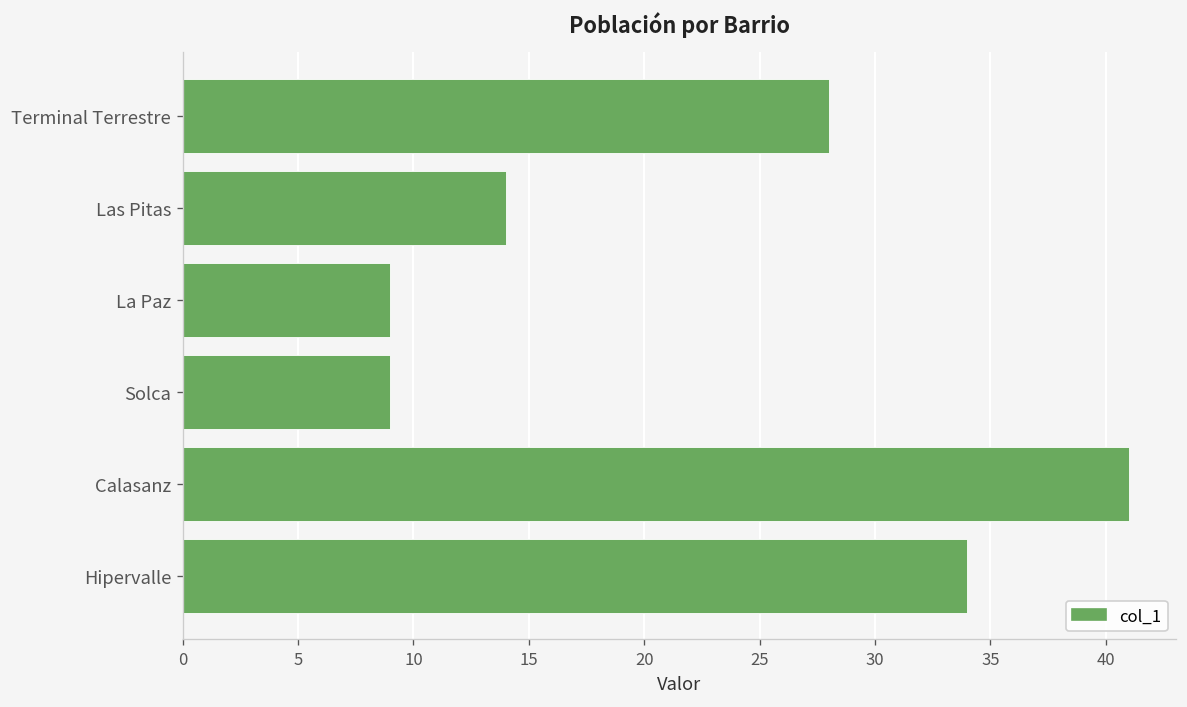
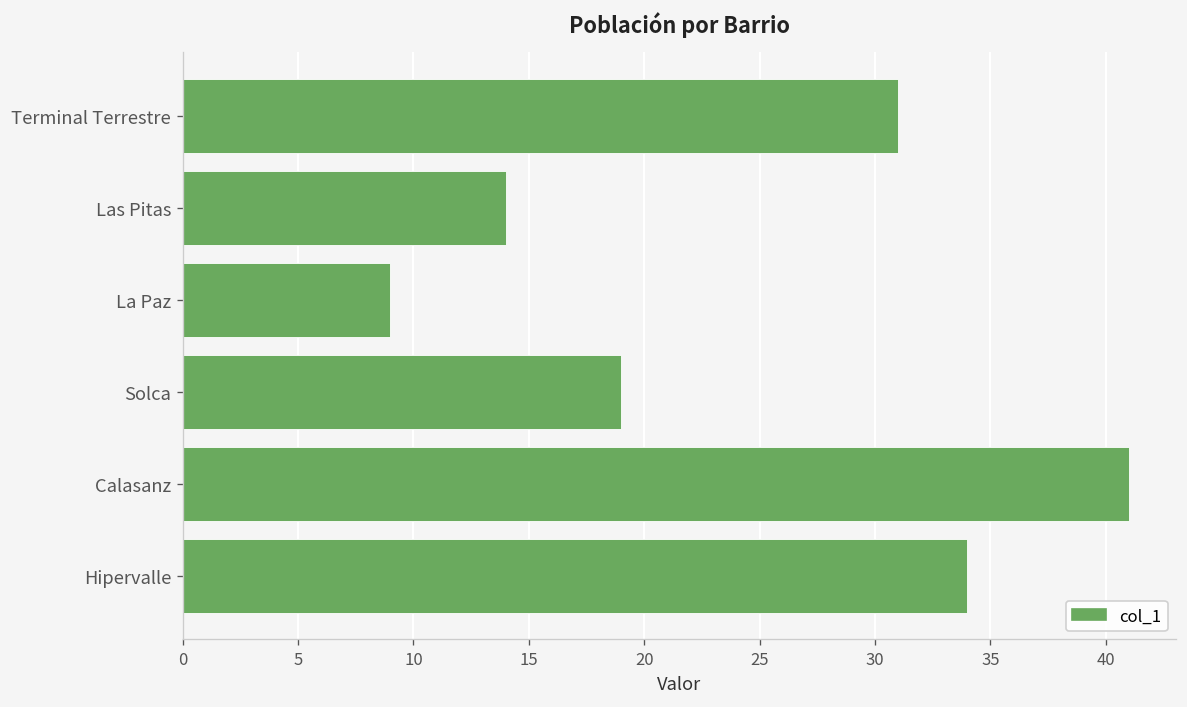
  {
-   "Terminal Terrestre": 28,
+   "Terminal Terrestre": 31,
    "Las Pitas": 14,
    "La Paz": 9,
-   "Solca": 9,
+   "Solca": 19,
    "Calasanz": 41,
    "Hipervalle": 34
  }
